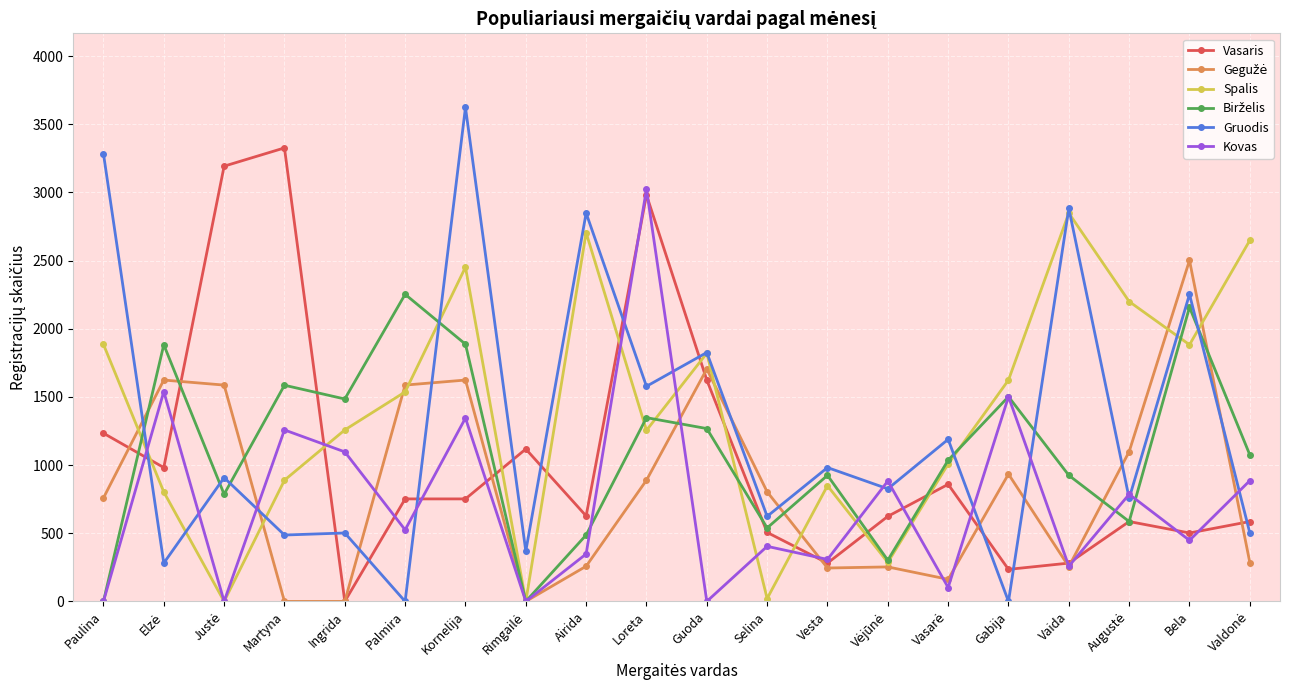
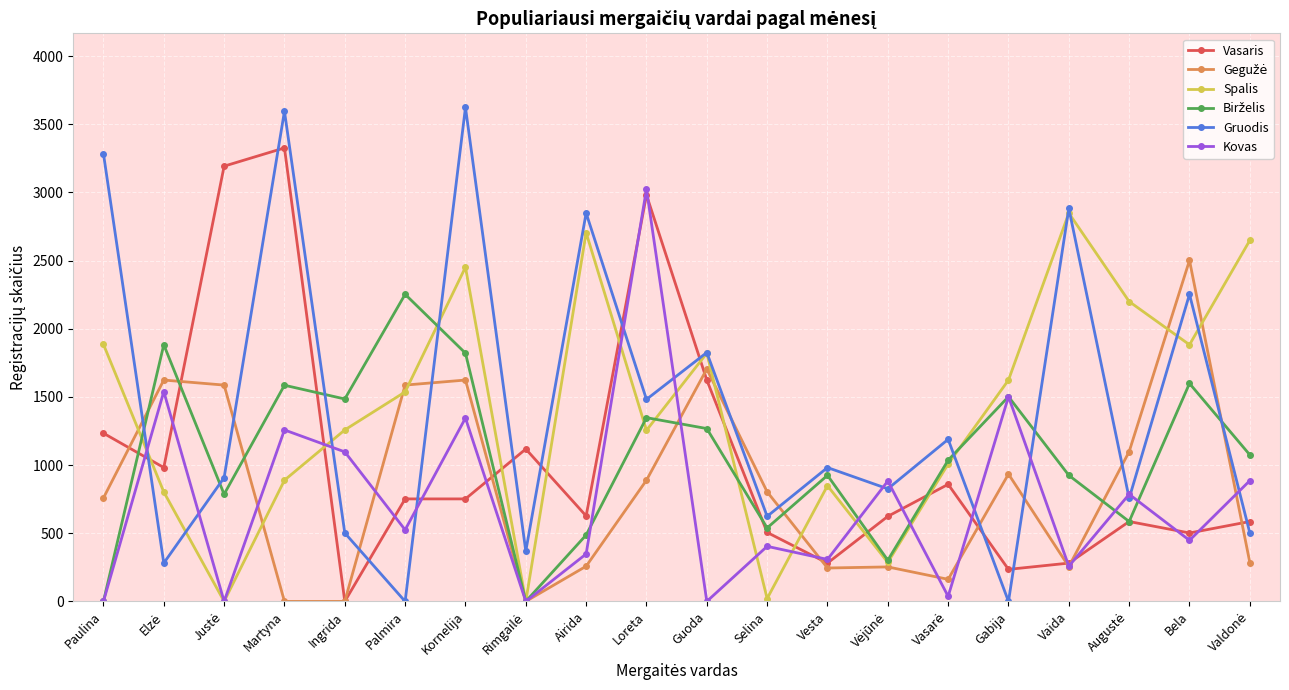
  {
    "Spalis": {
      "Paulina": 1890,
      "Elzė": 800,
      "Martyna": 890,
      "Ingrida": 1260,
      "Palmira": 1540,
      "Kornelija": 2450,
      "Airida": 2710,
      "Loreta": 1260,
      "Selina": 20,
      "Vesta": 850,
      "Vasarė": 1010,
      "Gabija": 1620,
      "Vaida": 2850,
      "Augustė": 2200,
      "Bela": 1880,
      "Valdonė": 2650
    },
    "Birželis": {
      "Elzė": 1880,
      "Justė": 790,
      "Martyna": 1590,
      "Ingrida": 1490,
      "Palmira": 2250,
-     "Kornelija": 1890,
+     "Kornelija": 1820,
      "Airida": 490,
      "Loreta": 1350,
      "Guoda": 1270,
      "Selina": 540,
      "Vesta": 930,
      "Vasarė": 1040,
      "Vaida": 930,
-     "Bela": 2160,
+     "Bela": 1600,
      "Valdonė": 1080
    },
    "Gruodis": {
      "Paulina": 3290,
      "Elzė": 280,
      "Justė": 910,
-     "Martyna": 490,
+     "Martyna": 3600,
      "Ingrida": 500,
      "Palmira": 0,
      "Kornelija": 3620,
      "Rimgailė": 370,
      "Airida": 2850,
-     "Loreta": 1580,
+     "Loreta": 1480,
      "Selina": 620,
      "Vesta": 980,
      "Vėjūnė": 830,
      "Vasarė": 1190,
      "Gabija": 0,
      "Vaida": 2880,
      "Augustė": 760,
      "Bela": 2250,
      "Valdonė": 500
    },
    "Kovas": {
      "Elzė": 1540,
      "Martyna": 1260,
      "Ingrida": 1100,
      "Palmira": 530,
      "Kornelija": 1350,
      "Airida": 350,
      "Loreta": 3030,
      "Guoda": 0,
      "Selina": 400,
      "Vesta": 310,
      "Vėjūnė": 880,
-     "Vasarė": 100,
+     "Vasarė": 40,
      "Augustė": 790,
      "Bela": 450,
      "Valdonė": 890
    }
  }
